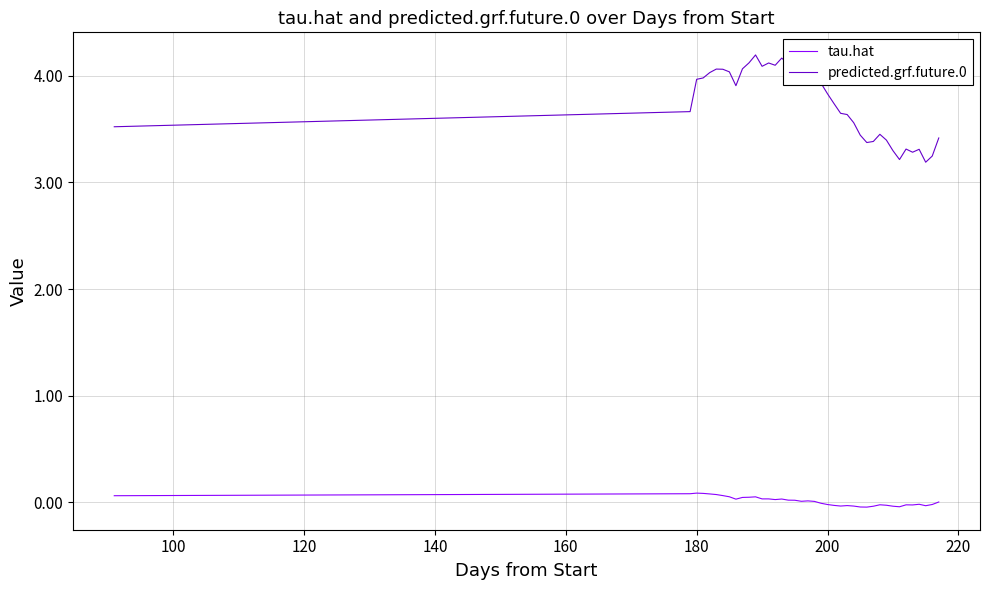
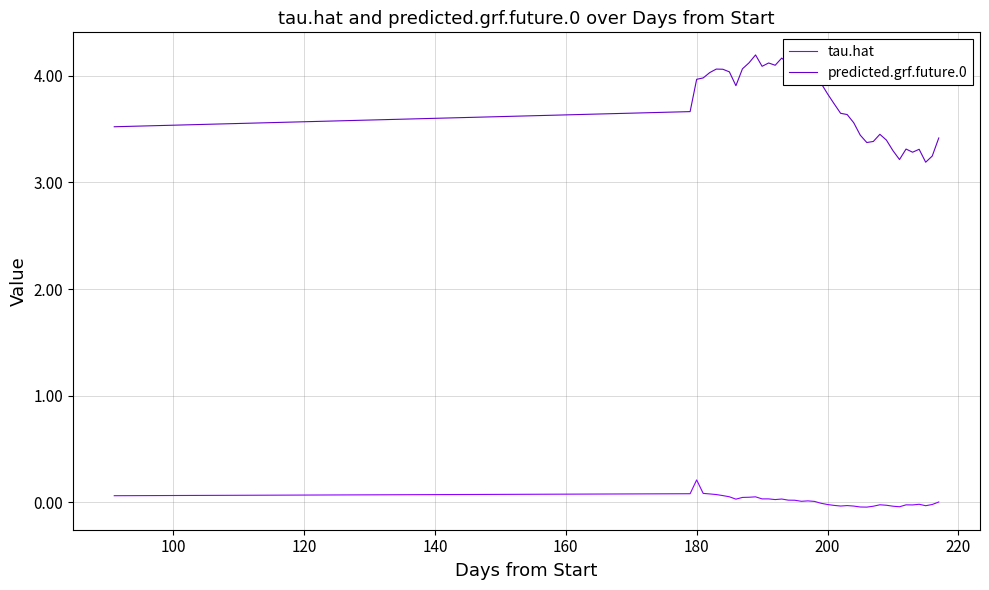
  {
    "tau.hat": {
-     "180": 0.09,
+     "180": 0.21,
      "200": -0.02
    },
    "predicted.grf.future.0": {
      "180": 3.97,
      "200": 3.83
    }
  }
